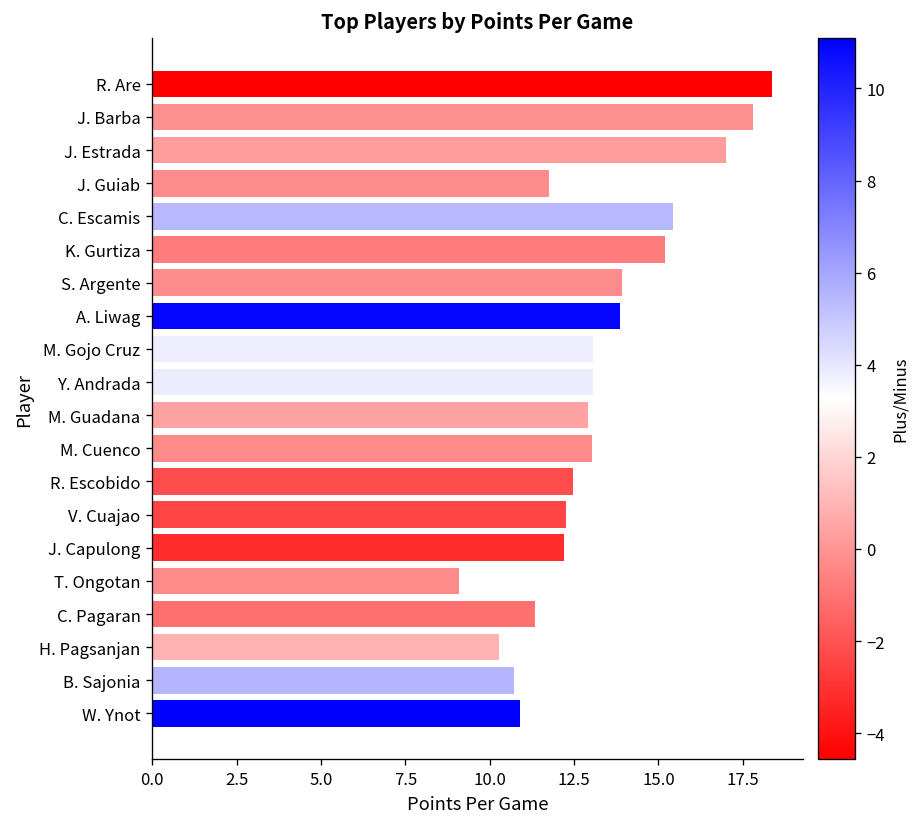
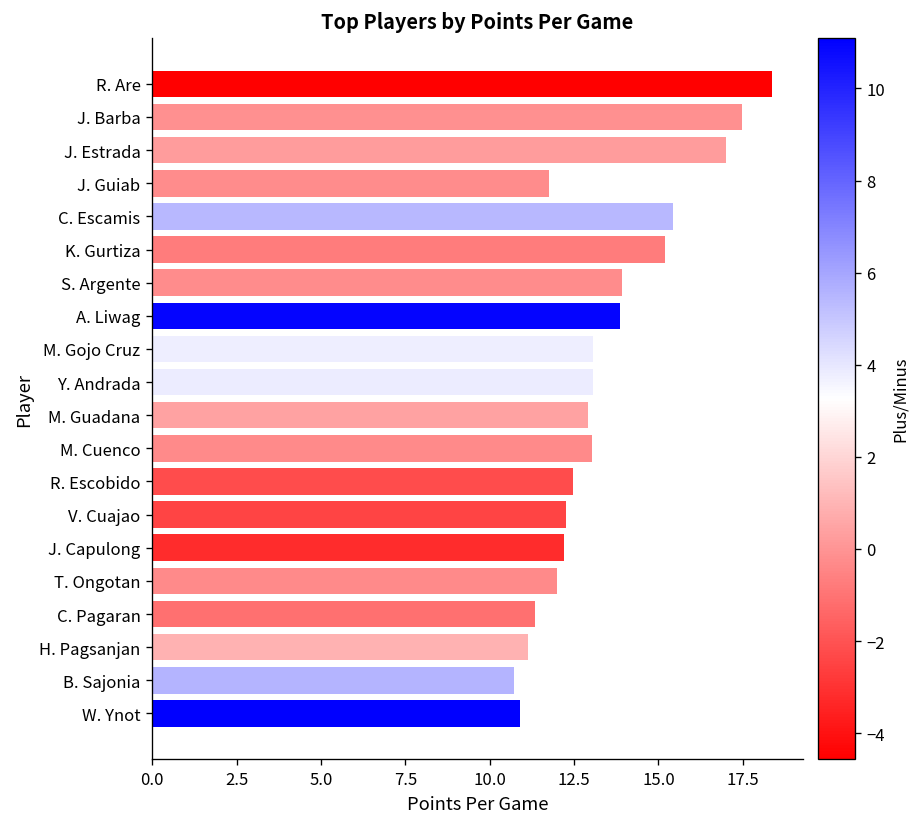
  {
    "R. Are": 18.4,
-   "J. Barba": 17.8,
+   "J. Barba": 17.5,
    "J. Estrada": 17.0,
    "J. Guiab": 11.8,
    "C. Escamis": 15.4,
    "K. Gurtiza": 15.2,
    "S. Argente": 13.9,
    "A. Liwag": 13.9,
    "M. Gojo Cruz": 13.1,
    "Y. Andrada": 13.1,
    "M. Guadana": 12.9,
    "M. Cuenco": 13.0,
    "R. Escobido": 12.5,
    "V. Cuajao": 12.3,
    "J. Capulong": 12.2,
-   "T. Ongotan": 9.1,
+   "T. Ongotan": 12.0,
    "C. Pagaran": 11.3,
-   "H. Pagsanjan": 10.3,
+   "H. Pagsanjan": 11.1,
    "B. Sajonia": 10.7,
    "W. Ynot": 10.9
  }
